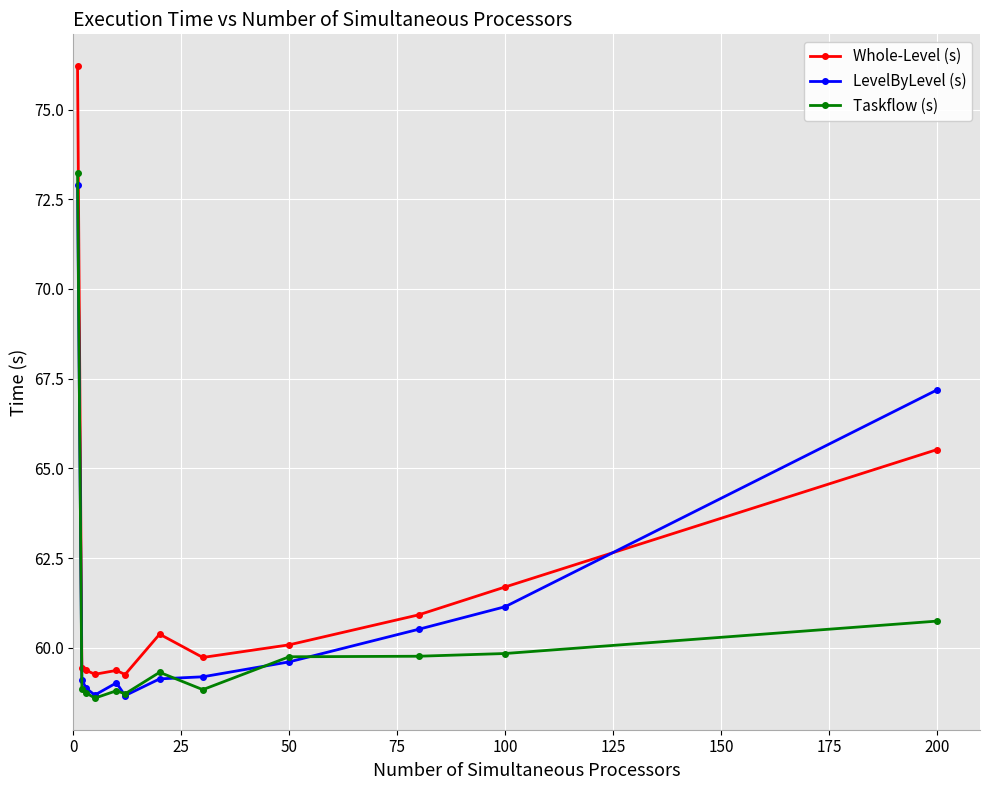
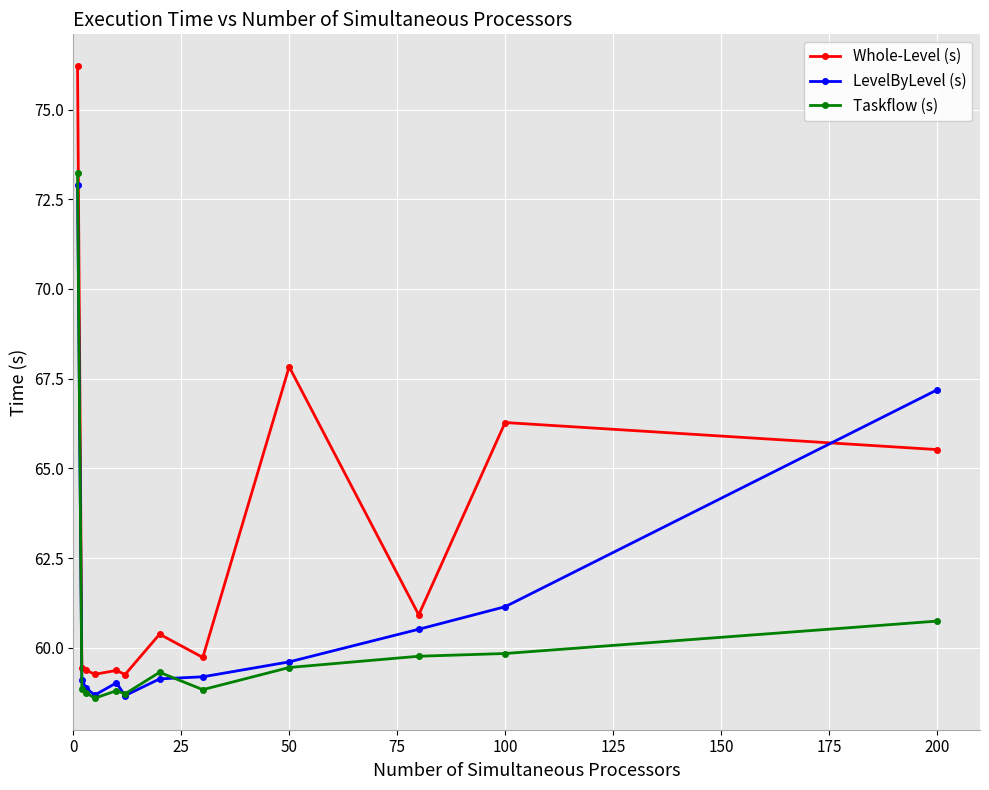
  {
    "Whole-Level (s)": {
-     "50": 60.1,
-     "100": 61.7,
+     "50": 67.8,
+     "100": 66.3,
      "200": 65.5
    },
    "LevelByLevel (s)": {
      "50": 59.6,
      "100": 61.1,
      "200": 67.2
    },
    "Taskflow (s)": {
-     "50": 59.8,
+     "50": 59.5,
      "100": 59.8,
      "200": 60.7
    }
  }
